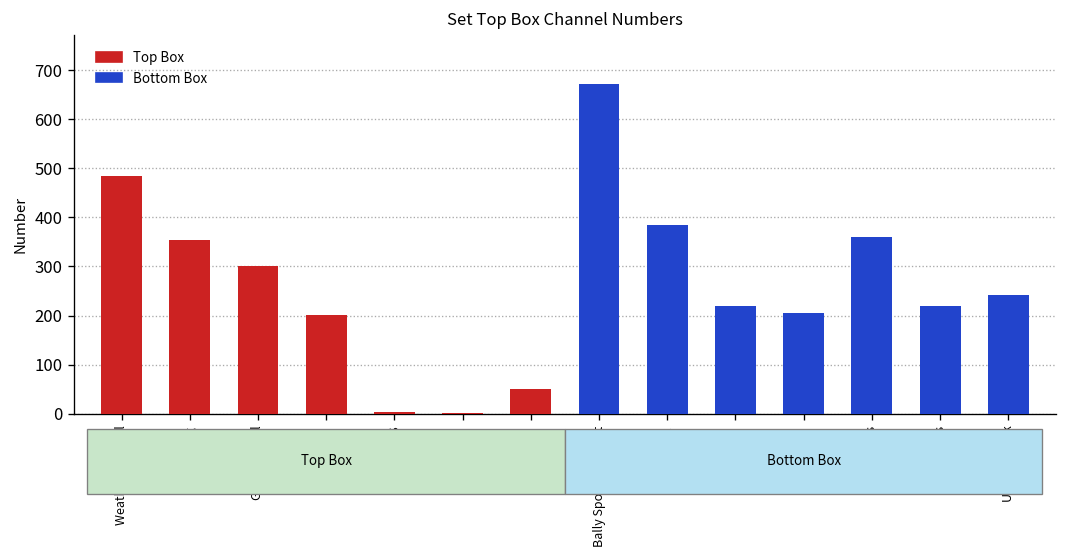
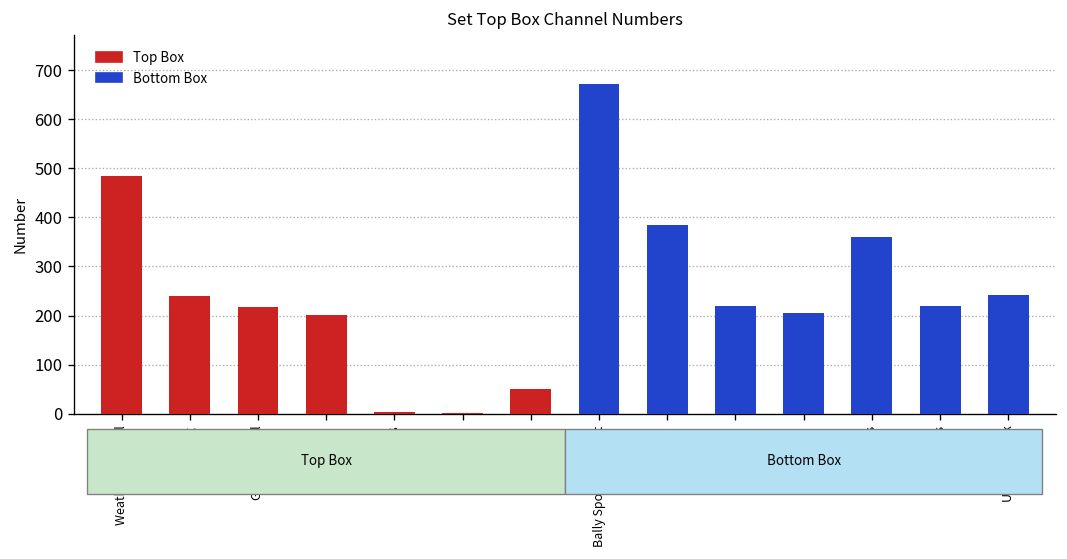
  {
    "Weather Channel": 490,
-   "Bloomberg": 350,
-   "Golf Channel": 300,
+   "Bloomberg": 240,
+   "Golf Channel": 220,
    "CNN": 200,
    "NBC": 50,
    "Bally Sports Midwest": 670,
    "Newsmax": 390,
    "FS1": 220,
    "ESPN": 210,
    "Fox News": 360,
    "NBC Sports": 220,
    "USA Network": 240
  }
